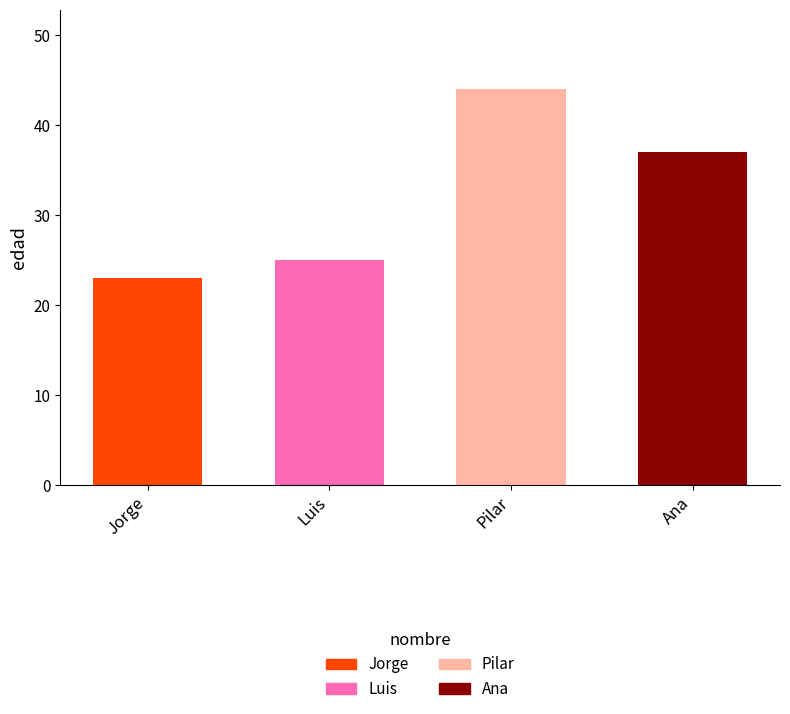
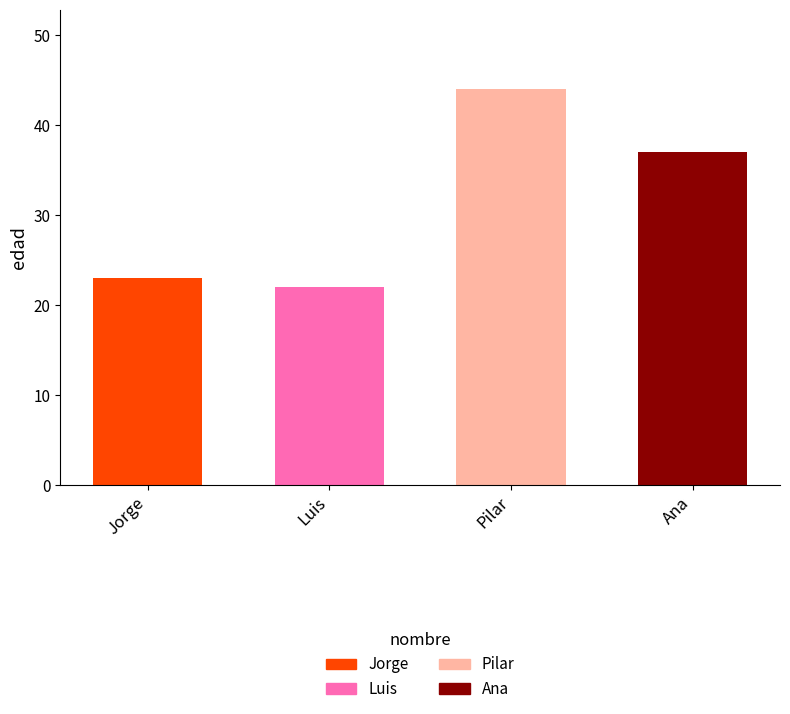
  {
    "Jorge": 23,
-   "Luis": 25,
+   "Luis": 22,
    "Pilar": 44,
    "Ana": 37
  }
